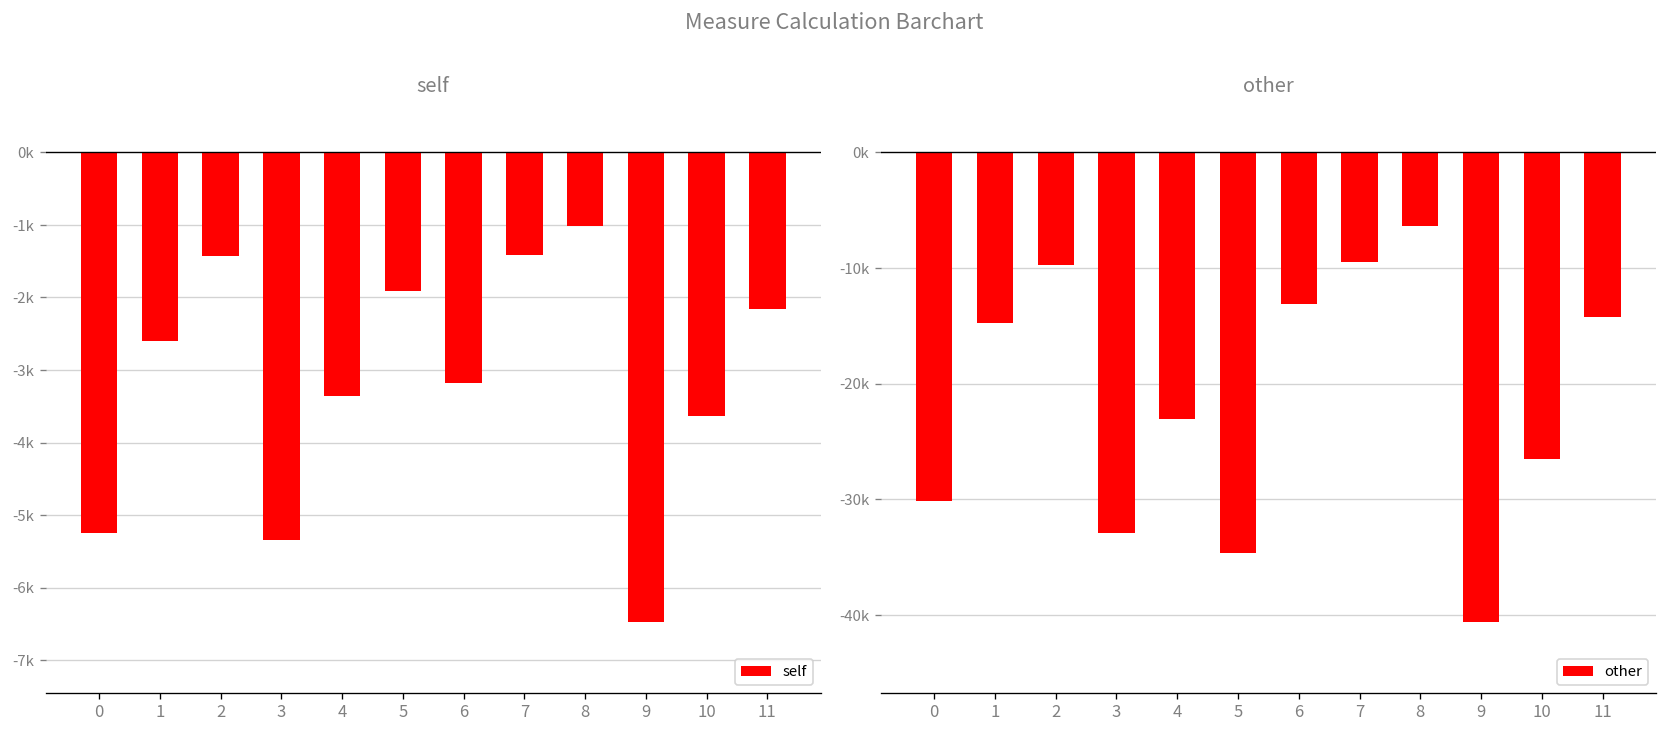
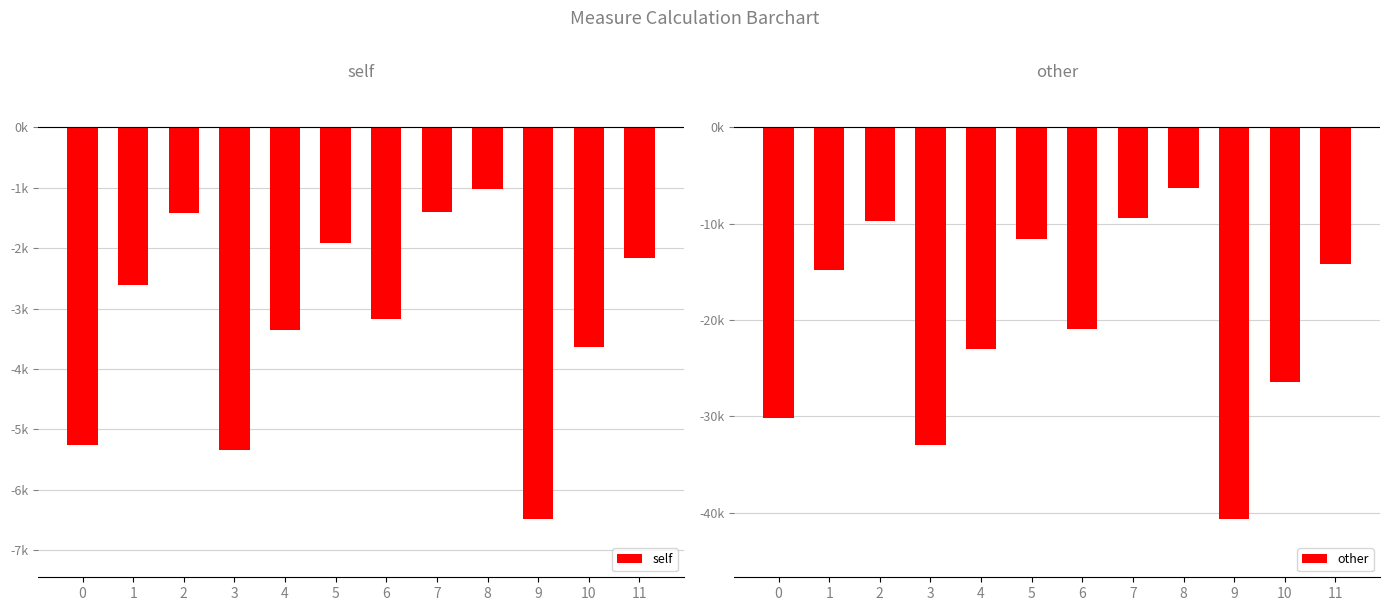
  {
    "self": {
      "0": -5300,
      "1": -2600,
      "2": -1400,
      "3": -5300,
      "4": -3400,
      "5": -1900,
      "6": -3200,
      "7": -1400,
      "8": -1000,
      "9": -6500,
      "10": -3600,
      "11": -2200
    },
    "other": {
      "0": -30000,
      "1": -15000,
      "2": -10000,
      "3": -33000,
      "4": -23000,
-     "5": -35000,
-     "6": -13000,
+     "5": -12000,
+     "6": -21000,
      "7": -9000,
      "8": -6000,
      "9": -41000,
      "10": -26000,
      "11": -14000
    }
  }
